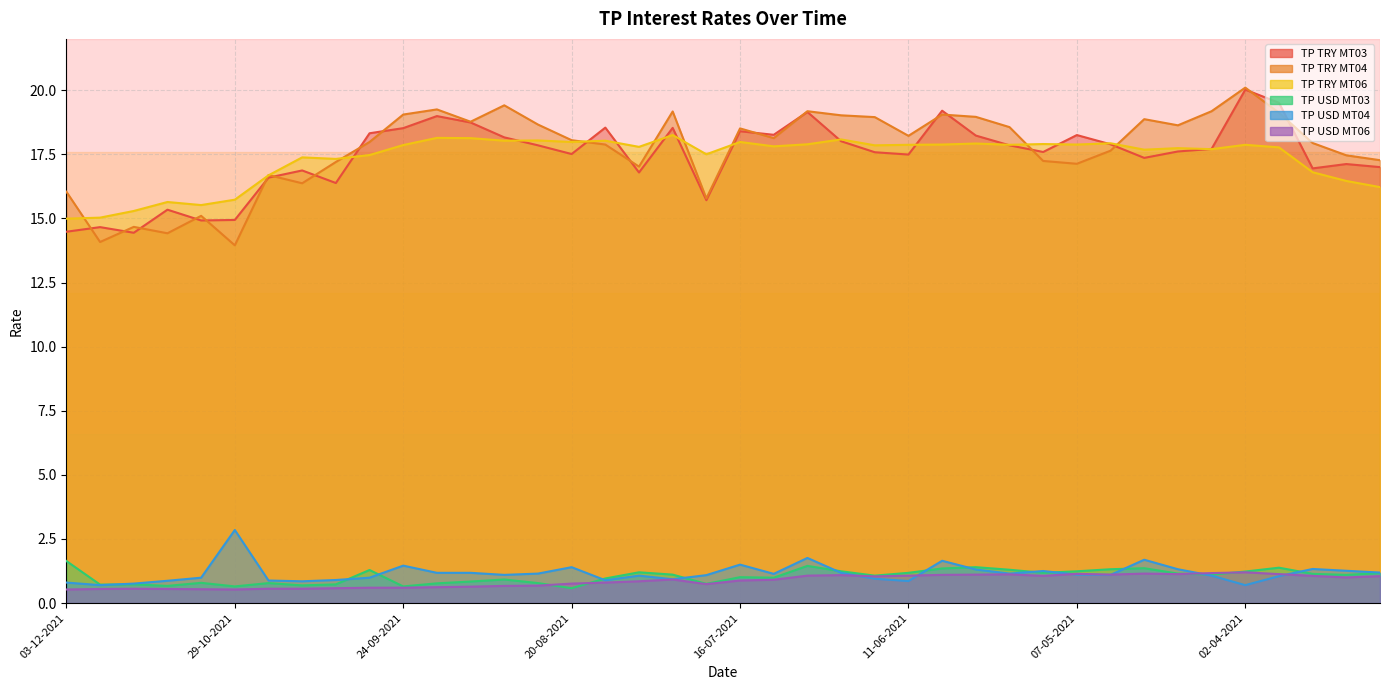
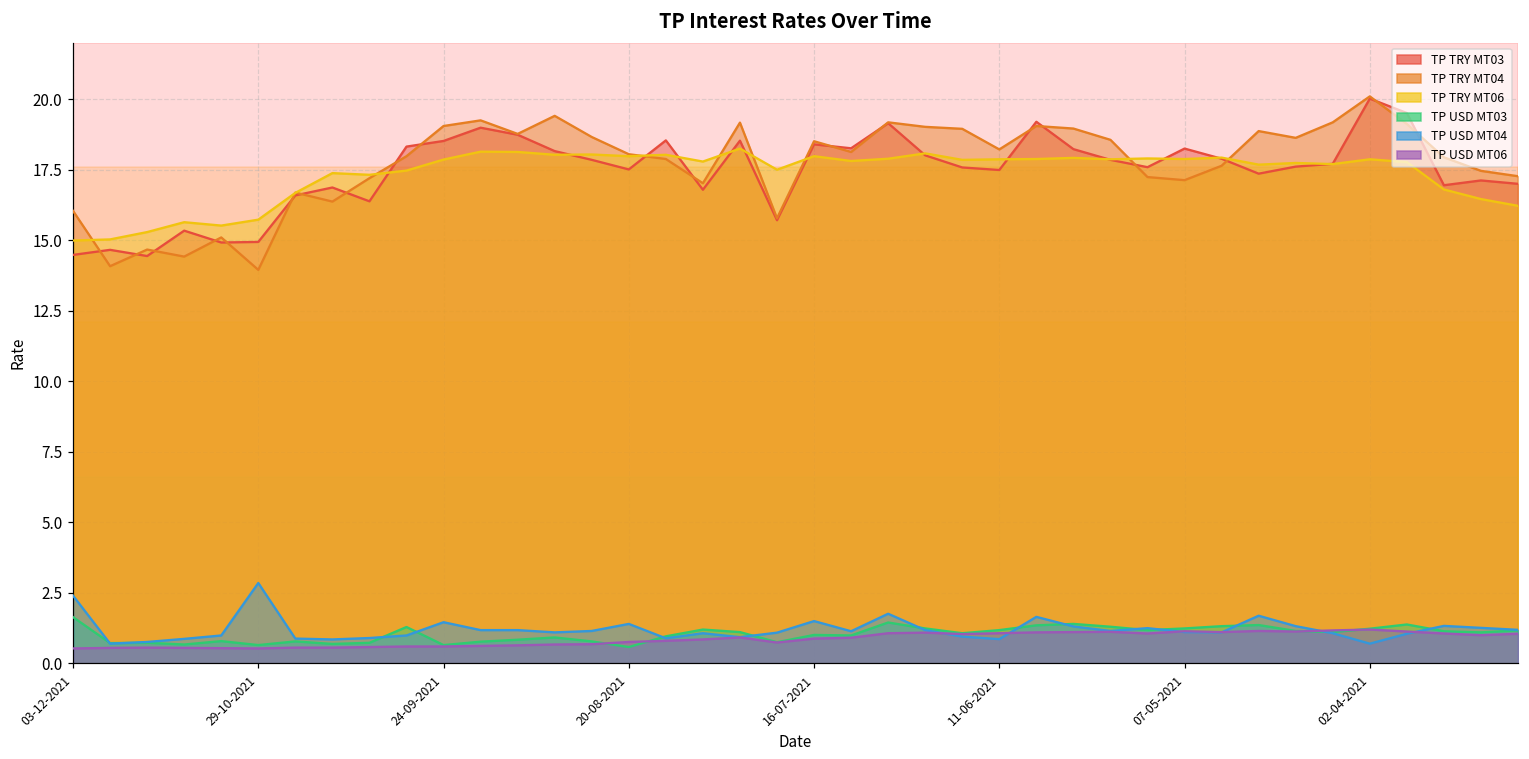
  {
    "TP USD MT03": {
      "03-12-2021": 1.6,
      "29-10-2021": 0.7,
      "20-08-2021": 0.6,
      "16-07-2021": 1.0,
      "11-06-2021": 1.2
    },
    "TP USD MT04": {
-     "03-12-2021": 0.8,
+     "03-12-2021": 2.4,
      "29-10-2021": 2.9,
      "24-09-2021": 1.5,
      "20-08-2021": 1.4,
      "16-07-2021": 1.5,
      "11-06-2021": 0.9,
      "02-04-2021": 0.7
    },
    "TP USD MT06": {
      "03-12-2021": 0.5,
      "29-10-2021": 0.5,
      "20-08-2021": 0.8,
      "16-07-2021": 0.9,
      "11-06-2021": 1.1
    }
  }
